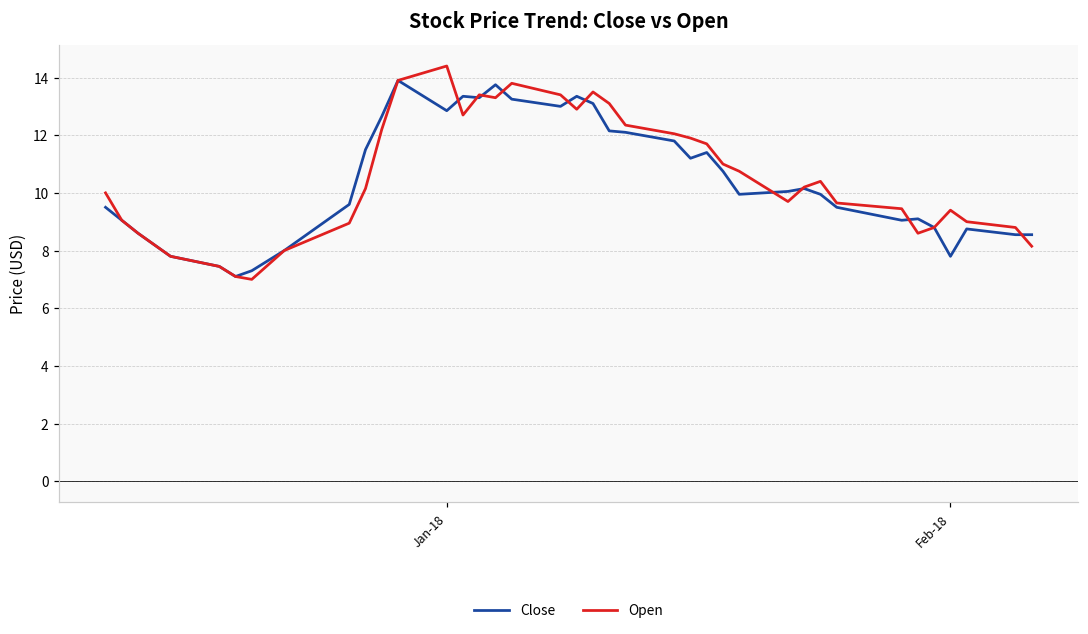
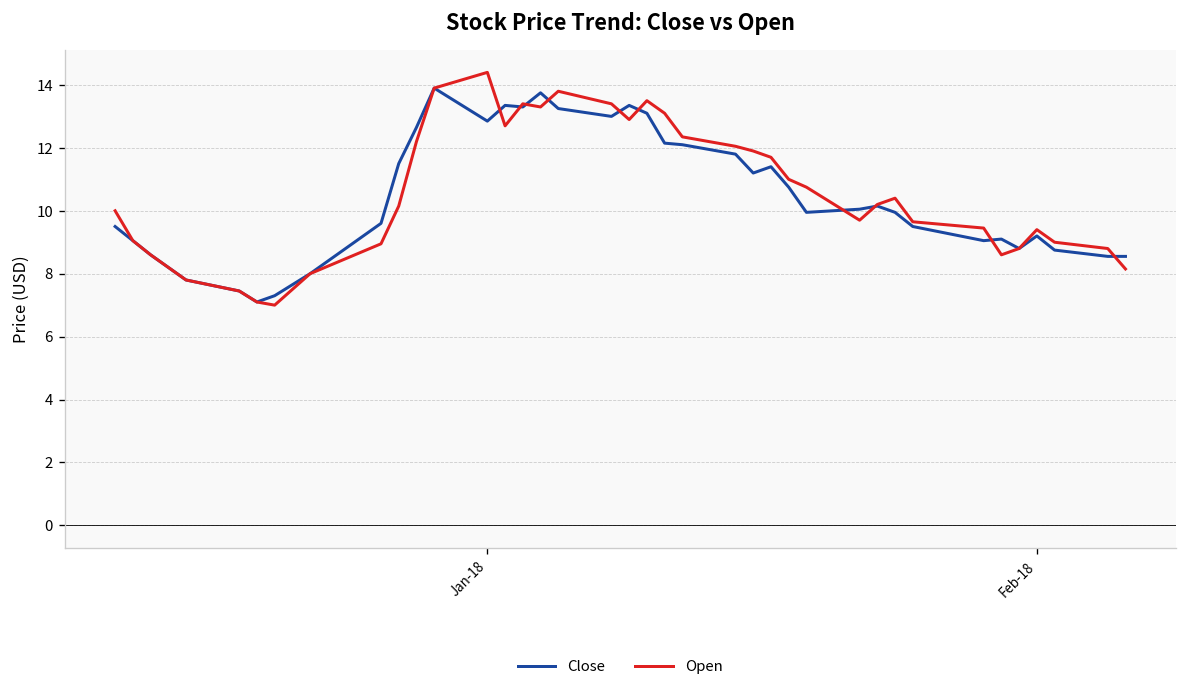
  {
    "Close": {
      "Jan-18": 12.9,
-     "Feb-18": 7.8
+     "Feb-18": 9.2
    },
    "Open": {
      "Jan-18": 14.4,
      "Feb-18": 9.4
    }
  }
